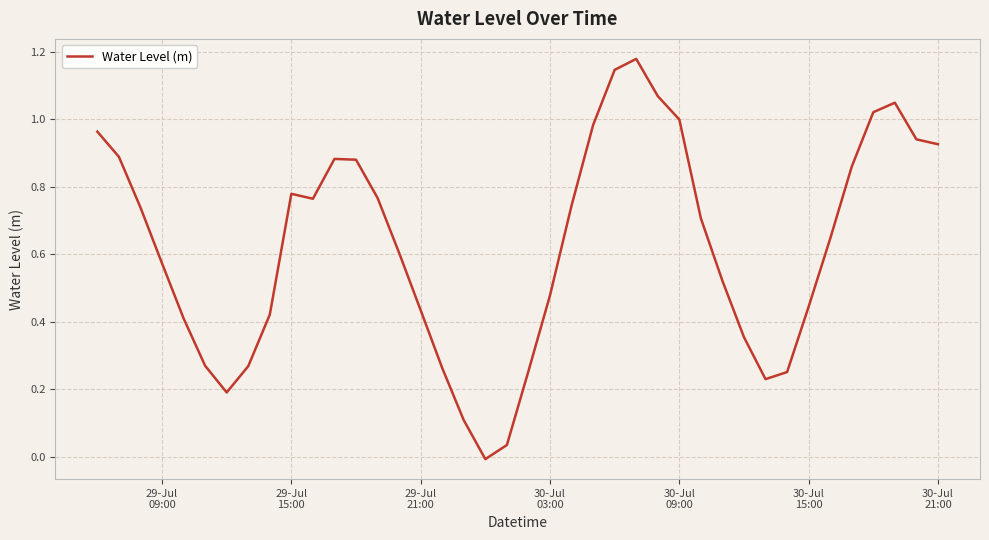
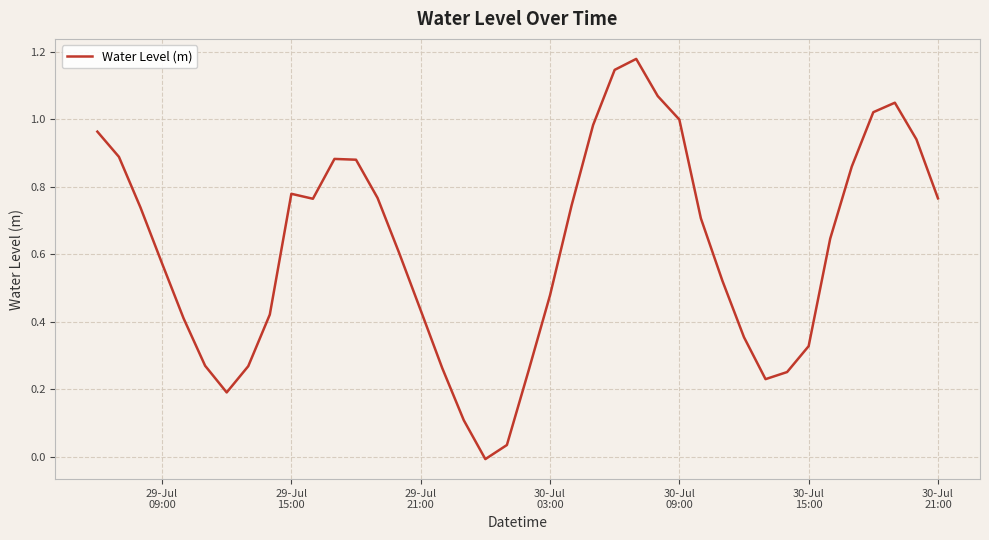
  {
    "29-Jul 09:00": 0.57,
    "29-Jul 15:00": 0.78,
    "29-Jul 21:00": 0.43,
    "30-Jul 03:00": 0.48,
    "30-Jul 09:00": 1.00,
-   "30-Jul 15:00": 0.45,
-   "30-Jul 21:00": 0.93
+   "30-Jul 15:00": 0.33,
+   "30-Jul 21:00": 0.77
  }
